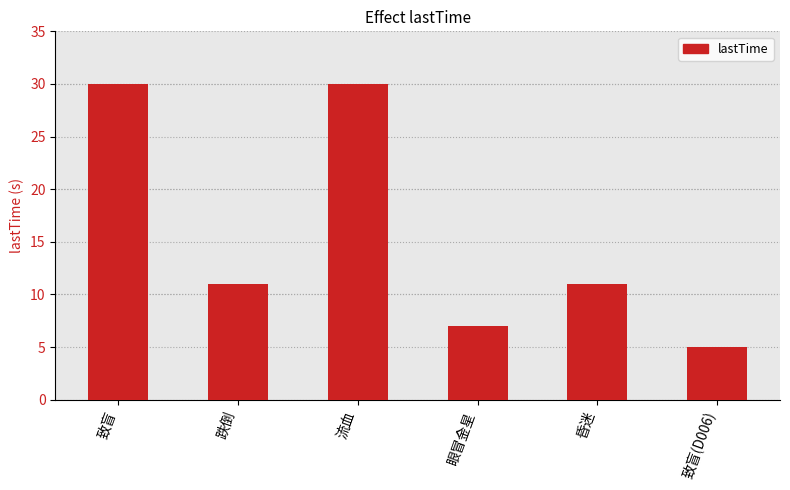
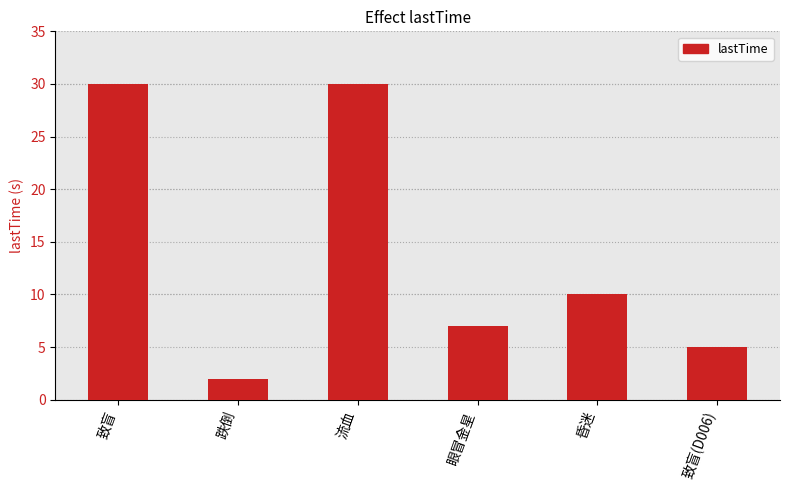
  {
    "致盲": 30,
-   "跌倒": 11,
+   "跌倒": 2,
    "流血": 30,
    "眼冒金星": 7,
-   "昏迷": 11,
+   "昏迷": 10,
    "致盲(D006)": 5
  }
